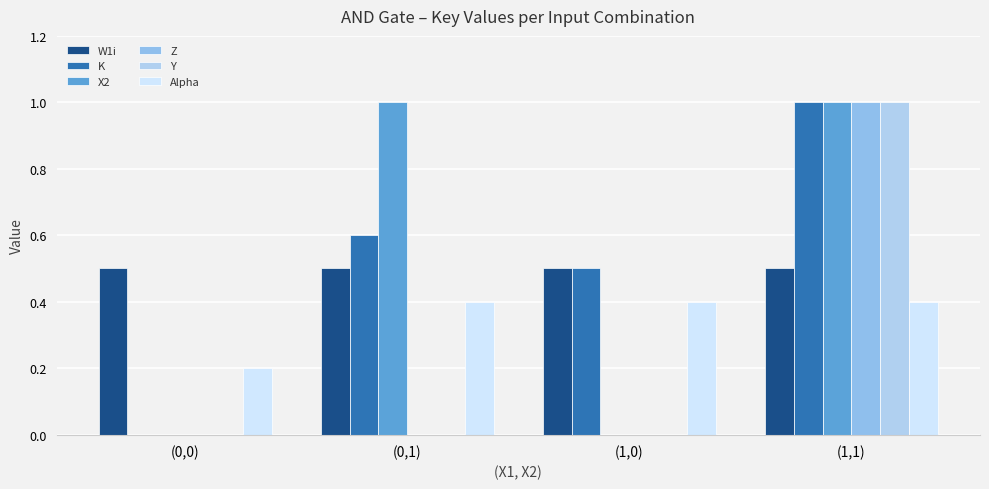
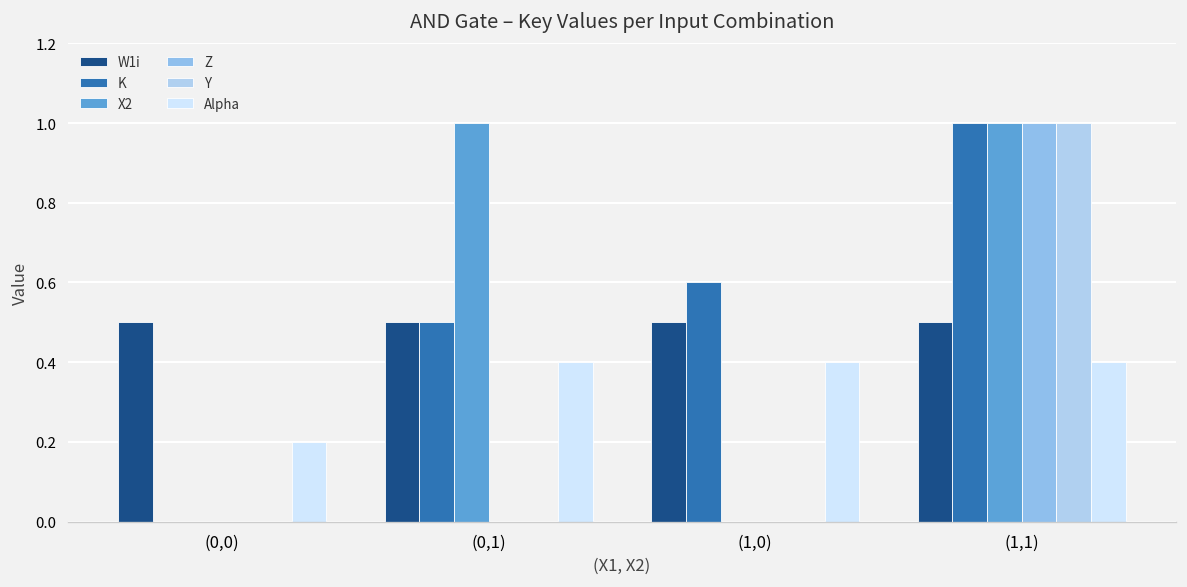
  {
    "W1i": {
      "(0,0)": 0.5,
      "(0,1)": 0.5,
      "(1,0)": 0.5,
      "(1,1)": 0.5
    },
    "K": {
      "(0,0)": 0.0,
-     "(0,1)": 0.6,
-     "(1,0)": 0.5,
+     "(0,1)": 0.5,
+     "(1,0)": 0.6,
      "(1,1)": 1.0
    },
    "X2": {
      "(0,0)": 0.0,
      "(0,1)": 1.0,
      "(1,0)": 0.0,
      "(1,1)": 1.0
    }
  }
